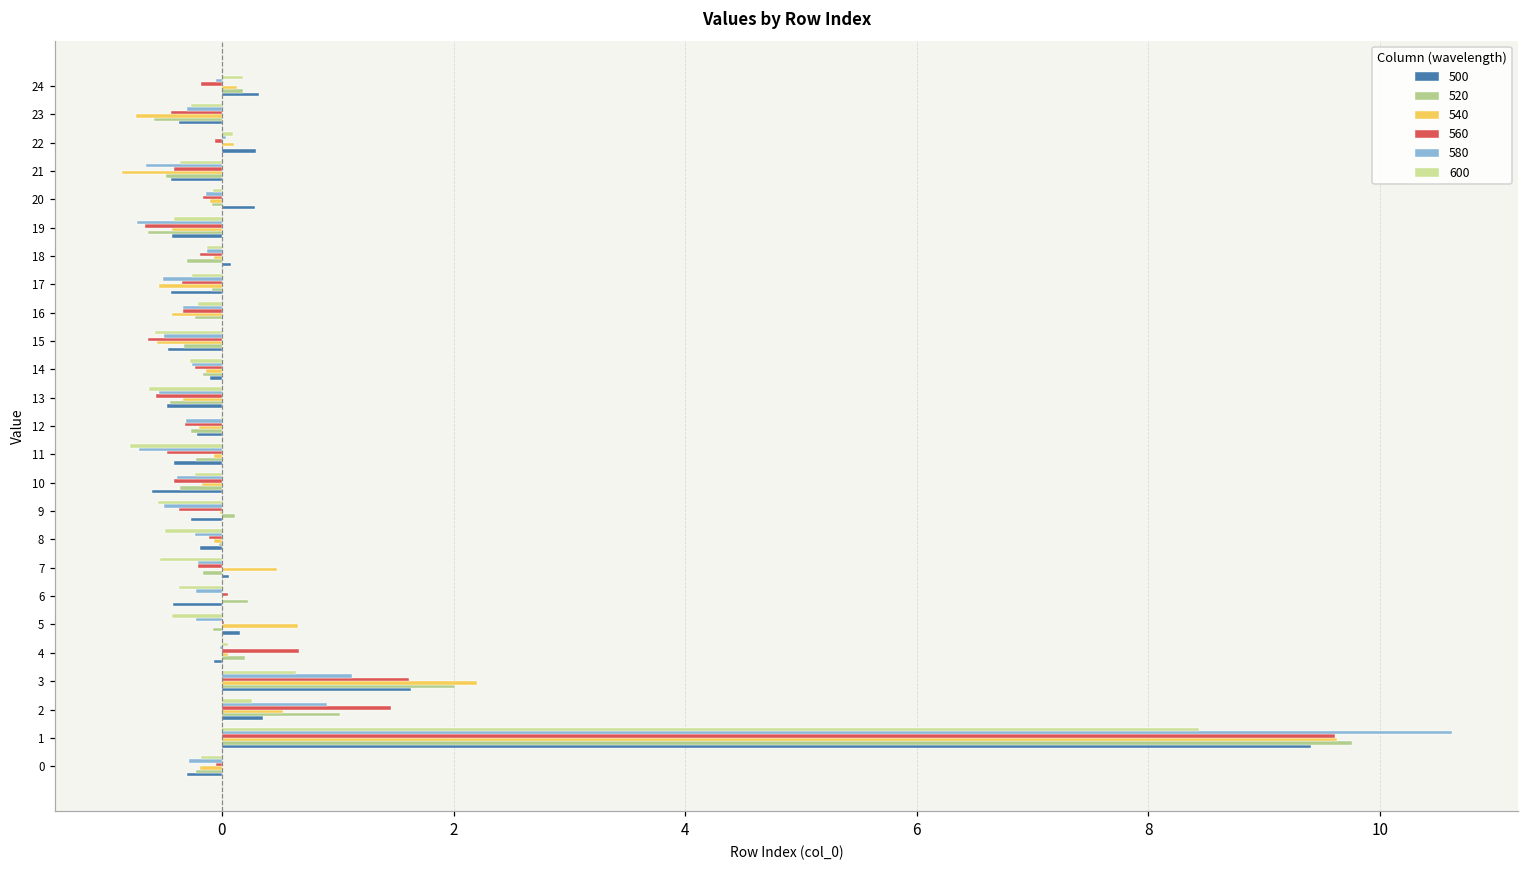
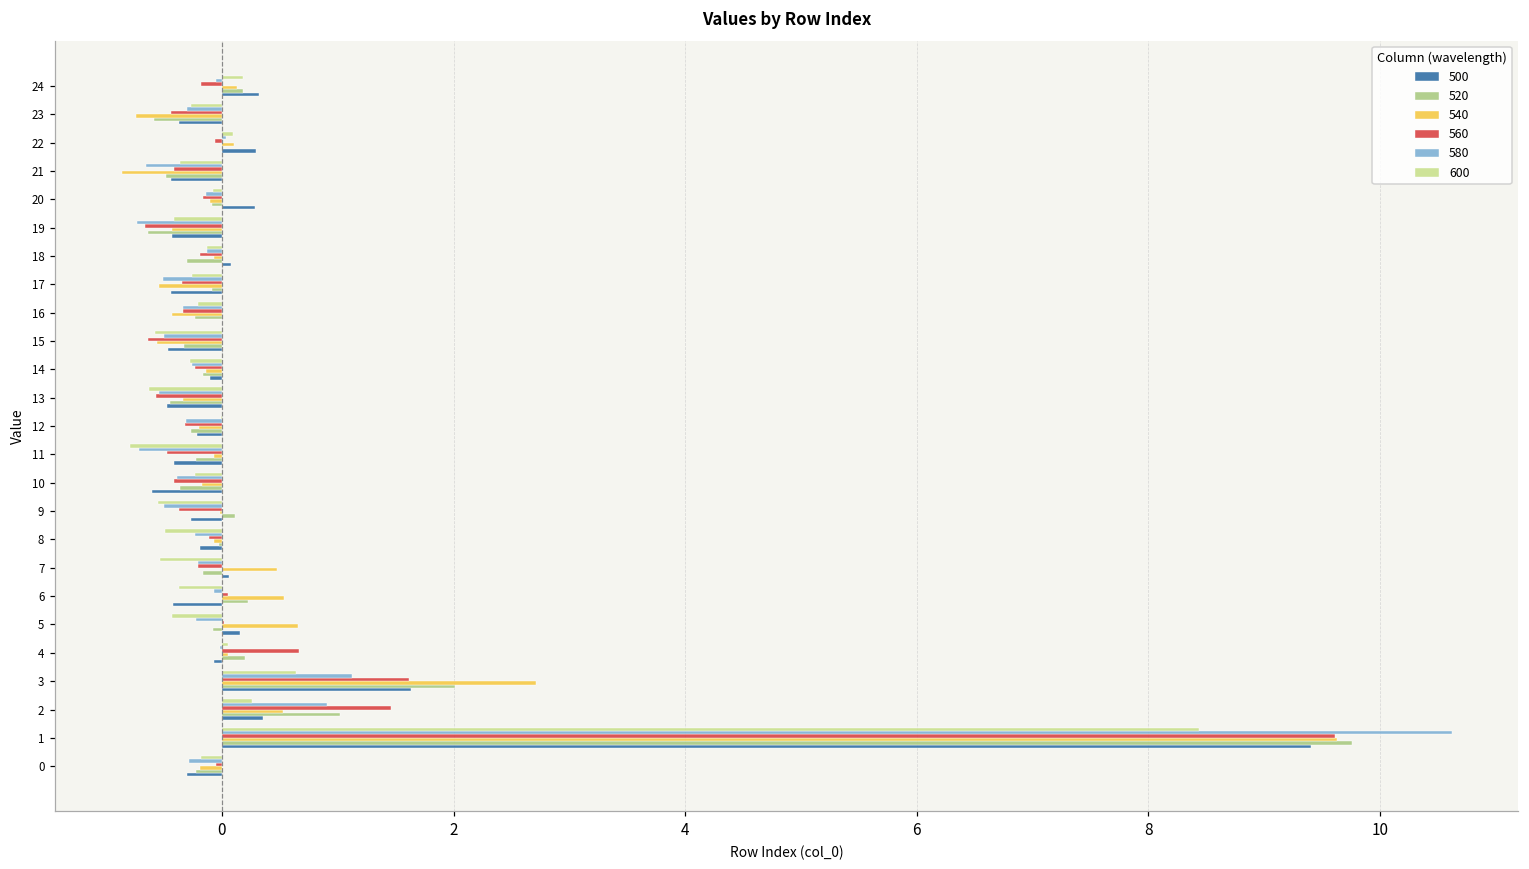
  {
    "500": {
      "24": 0.32,
      "23": -0.37,
      "22": 0.30,
      "21": -0.44,
      "20": 0.29,
      "19": -0.43,
      "18": 0.08,
      "17": -0.44,
      "15": -0.46,
      "14": -0.10,
      "13": -0.47,
      "12": -0.21,
      "11": -0.41,
      "10": -0.61,
      "9": -0.27,
      "8": -0.19,
      "7": 0.06,
      "6": -0.42,
      "5": 0.15,
      "4": -0.07,
      "3": 1.63,
      "2": 0.36,
      "1": 9.40,
      "0": -0.30
    },
    "540": {
      "24": 0.13,
      "23": -0.74,
      "22": 0.11,
      "21": -0.87,
      "20": -0.10,
      "19": -0.43,
      "18": -0.07,
      "17": -0.54,
      "16": -0.43,
      "15": -0.56,
      "14": -0.14,
      "13": -0.34,
      "12": -0.20,
      "11": -0.07,
      "10": -0.18,
      "8": -0.07,
      "7": 0.48,
-     "6": 0.01,
+     "6": 0.54,
      "5": 0.65,
      "4": 0.05,
-     "3": 2.20,
+     "3": 2.71,
      "2": 0.52,
      "1": 9.64,
      "0": -0.19
    },
    "560": {
      "24": -0.18,
      "23": -0.44,
      "22": -0.06,
      "21": -0.41,
      "20": -0.16,
      "19": -0.66,
      "18": -0.19,
      "17": -0.34,
      "16": -0.34,
      "15": -0.64,
      "14": -0.23,
      "13": -0.57,
      "12": -0.32,
      "11": -0.47,
      "10": -0.42,
      "9": -0.37,
      "8": -0.11,
      "7": -0.21,
      "6": 0.05,
      "4": 0.67,
      "3": 1.62,
      "2": 1.46,
      "1": 9.61,
      "0": -0.06
    },
    "580": {
      "24": -0.05,
      "23": -0.30,
      "22": 0.03,
      "21": -0.65,
      "20": -0.14,
      "19": -0.73,
      "18": -0.13,
      "17": -0.51,
      "16": -0.34,
      "15": -0.50,
      "14": -0.26,
      "13": -0.54,
      "12": -0.31,
      "11": -0.72,
      "10": -0.39,
      "9": -0.50,
      "8": -0.23,
      "7": -0.20,
-     "6": -0.22,
+     "6": -0.07,
      "5": -0.23,
      "3": 1.13,
      "2": 0.90,
      "1": 10.62,
      "0": -0.29
    }
  }
